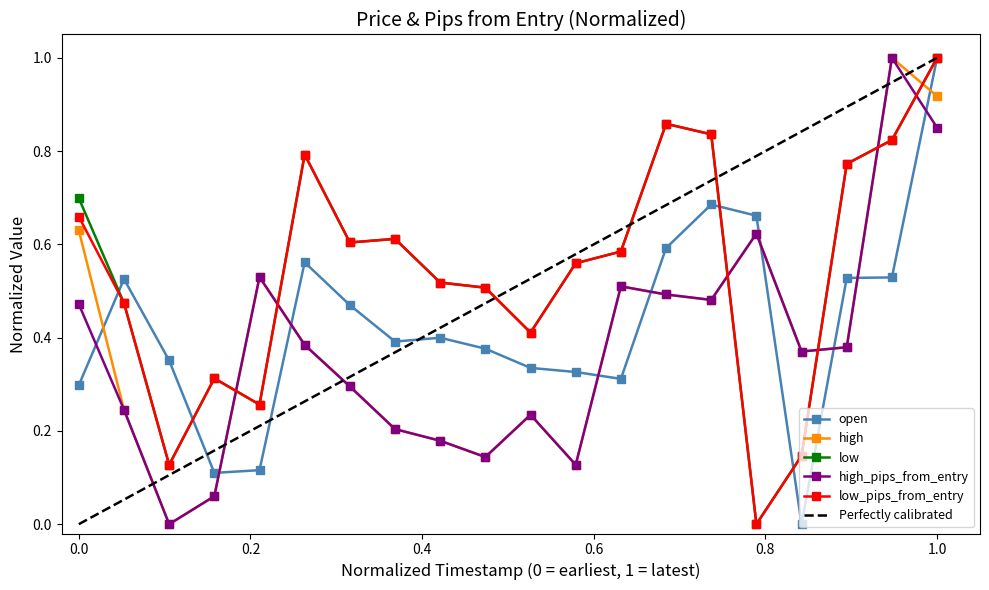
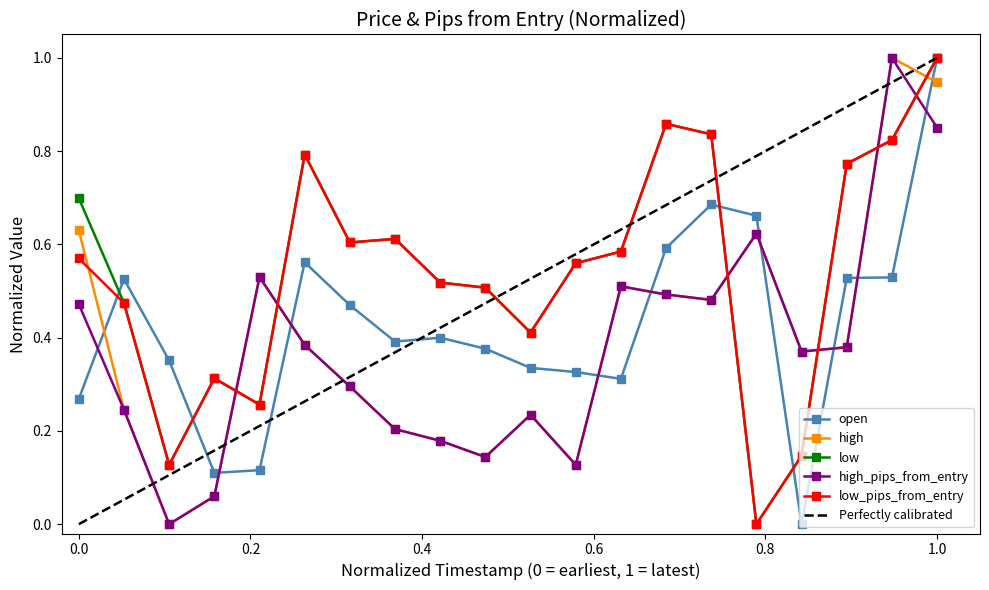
  {
    "open": {
-     "0.0": 0.30
+     "0.0": 0.27
    },
    "high": {
      "0.0": 0.63,
-     "1.0": 0.92
+     "1.0": 0.95
    },
    "low": {
      "0.0": 0.70
    },
    "high_pips_from_entry": {
      "0.0": 0.47,
      "1.0": 0.85
    },
    "low_pips_from_entry": {
-     "0.0": 0.66
+     "0.0": 0.57
    },
    "Perfectly calibrated": {
      "0.0": 0.00
    }
  }
